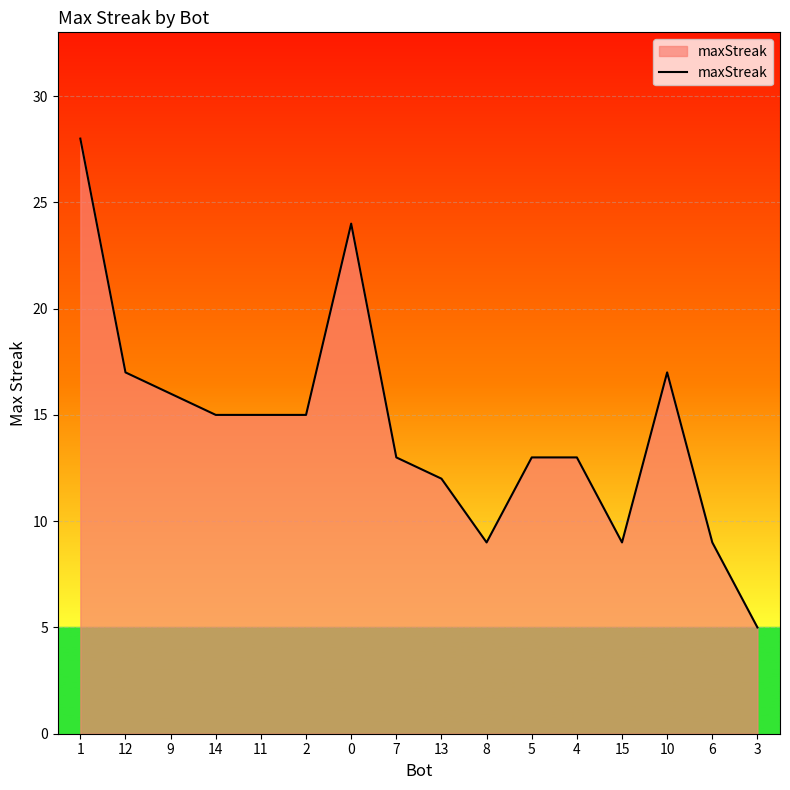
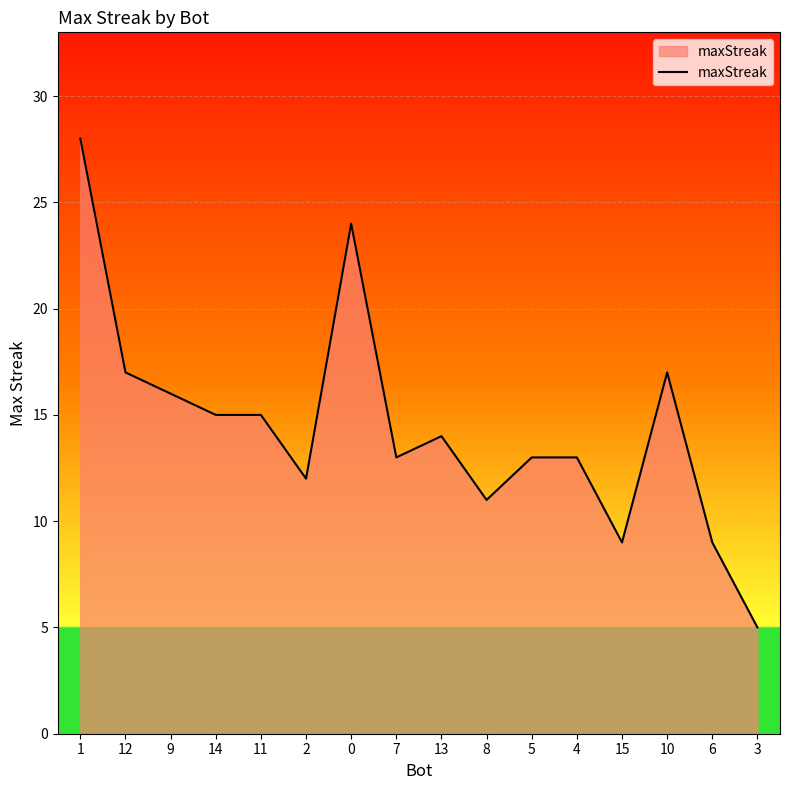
  {
    "1": 28,
    "12": 17,
    "9": 16,
    "14": 15,
    "11": 15,
-   "2": 15,
+   "2": 12,
    "0": 24,
    "7": 13,
-   "13": 12,
-   "8": 9,
+   "13": 14,
+   "8": 11,
    "5": 13,
    "4": 13,
    "15": 9,
    "10": 17,
    "6": 9,
    "3": 5
  }
